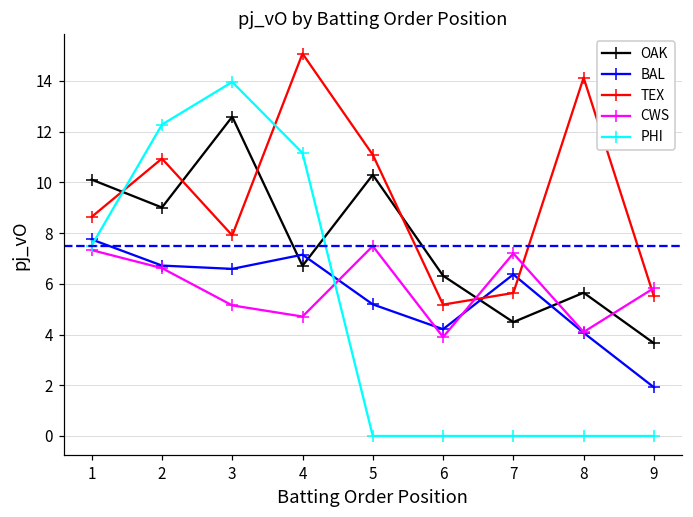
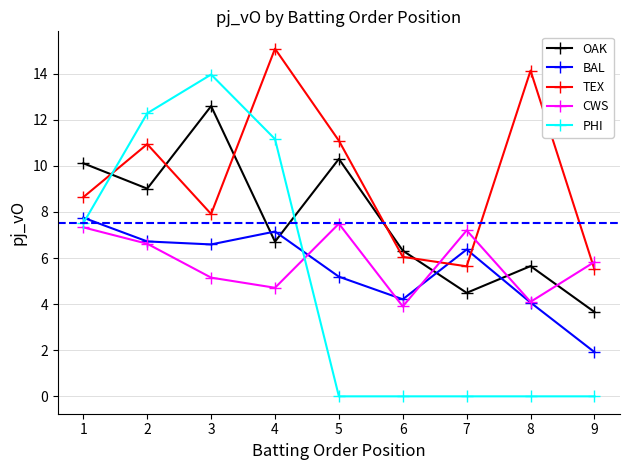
  {
    "OAK": {
      "1": 10.1,
      "2": 9.0,
      "3": 12.6,
      "4": 6.7,
      "5": 10.3,
      "6": 6.3,
      "7": 4.5,
      "8": 5.7,
      "9": 3.7
    },
    "BAL": {
      "1": 7.8,
      "3": 6.6,
      "4": 7.2,
      "5": 5.2,
      "6": 4.2,
      "7": 6.4,
      "9": 1.9
    },
    "TEX": {
      "1": 8.6,
      "2": 10.9,
      "3": 7.9,
      "4": 15.1,
      "5": 11.1,
-     "6": 5.2,
+     "6": 6.1,
      "7": 5.6,
      "8": 14.1,
      "9": 5.5
    },
    "CWS": {
      "1": 7.3,
      "3": 5.2,
      "4": 4.7,
      "5": 7.5,
      "6": 3.9,
      "7": 7.2,
      "9": 5.8
    },
    "PHI": {
      "1": 7.5,
      "2": 12.3,
      "3": 14.0,
      "4": 11.2,
      "5": 0.0,
      "6": 0.0,
      "7": 0.0,
      "8": 0.0,
      "9": 0.0
    }
  }
